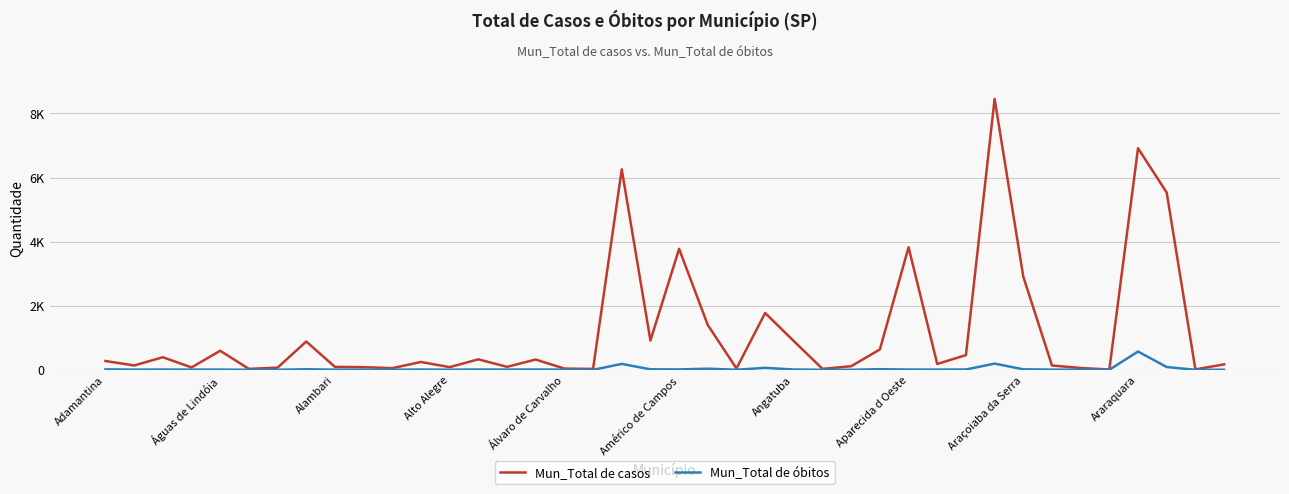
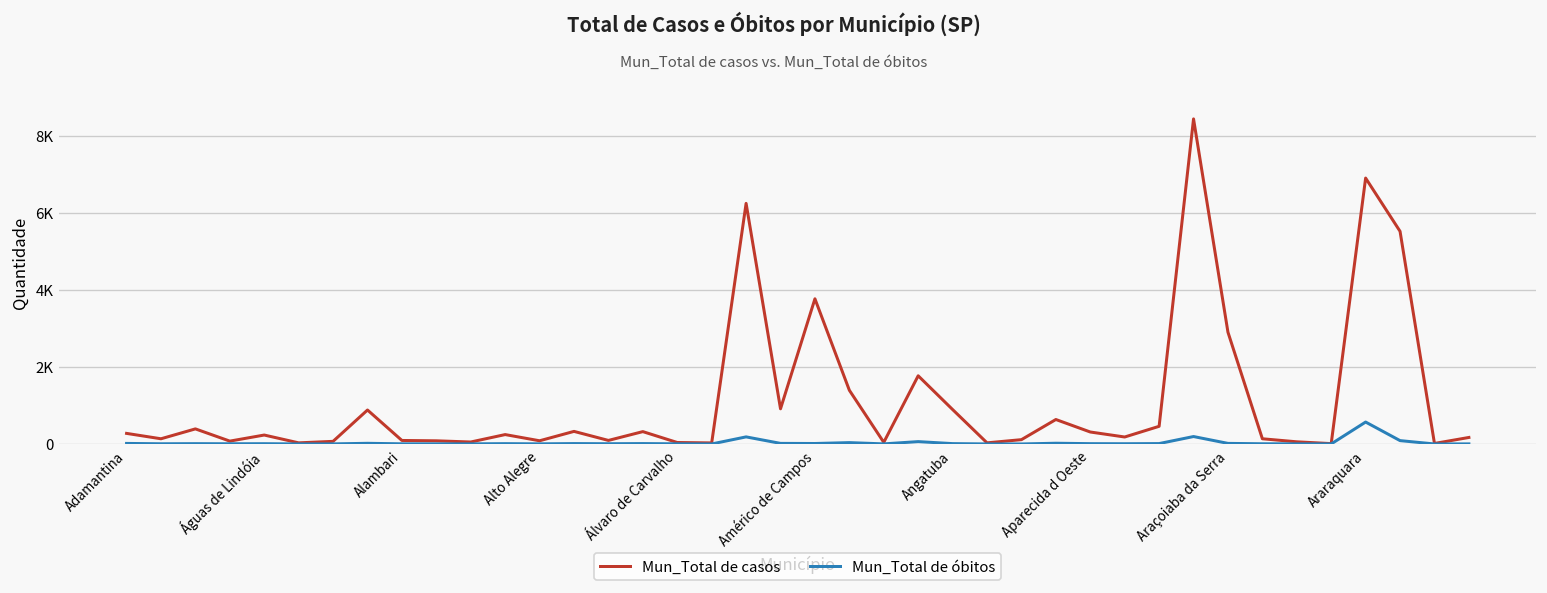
  {
    "Mun_Total de casos": {
      "Adamantina": 300,
-     "Águas de Lindóia": 600,
+     "Águas de Lindóia": 200,
      "Alambari": 100,
      "Alto Alegre": 100,
      "Américo de Campos": 3800,
      "Angatuba": 900,
-     "Aparecida d Oeste": 3800,
+     "Aparecida d Oeste": 300,
      "Araçoiaba da Serra": 2900,
      "Araraquara": 6900
    },
    "Mun_Total de óbitos": {
      "Adamantina": 0,
      "Águas de Lindóia": 0,
      "Alambari": 0,
      "Alto Alegre": 0,
      "Américo de Campos": 0,
      "Angatuba": 0,
      "Aparecida d Oeste": 0,
      "Araçoiaba da Serra": 0,
      "Araraquara": 600
    }
  }
